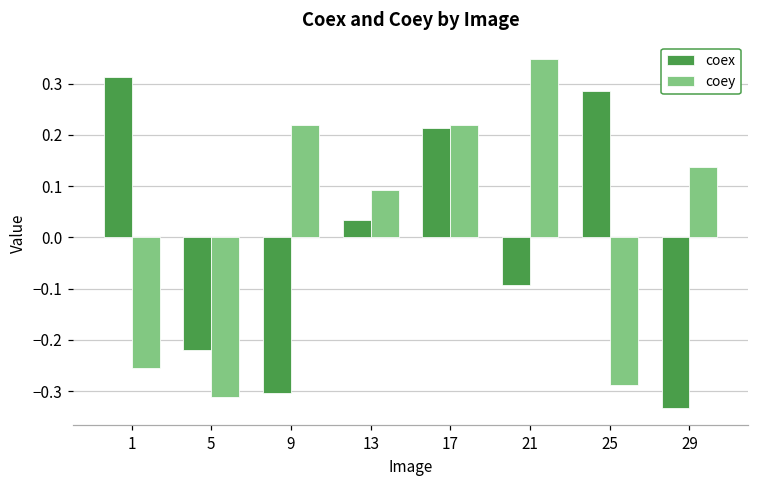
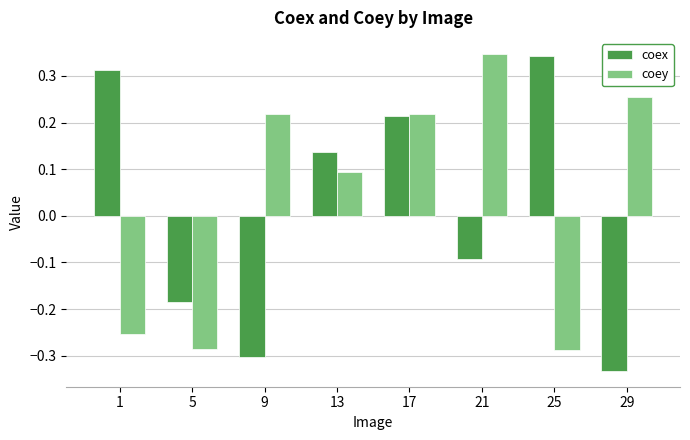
  {
    "coex": {
      "1": 0.31,
-     "5": -0.22,
+     "5": -0.19,
      "9": -0.30,
-     "13": 0.03,
+     "13": 0.14,
      "17": 0.21,
      "21": -0.09,
-     "25": 0.29,
+     "25": 0.34,
      "29": -0.33
    },
    "coey": {
      "1": -0.25,
-     "5": -0.31,
+     "5": -0.29,
      "9": 0.22,
      "13": 0.09,
      "17": 0.22,
      "21": 0.35,
      "25": -0.29,
-     "29": 0.14
+     "29": 0.26
    }
  }
